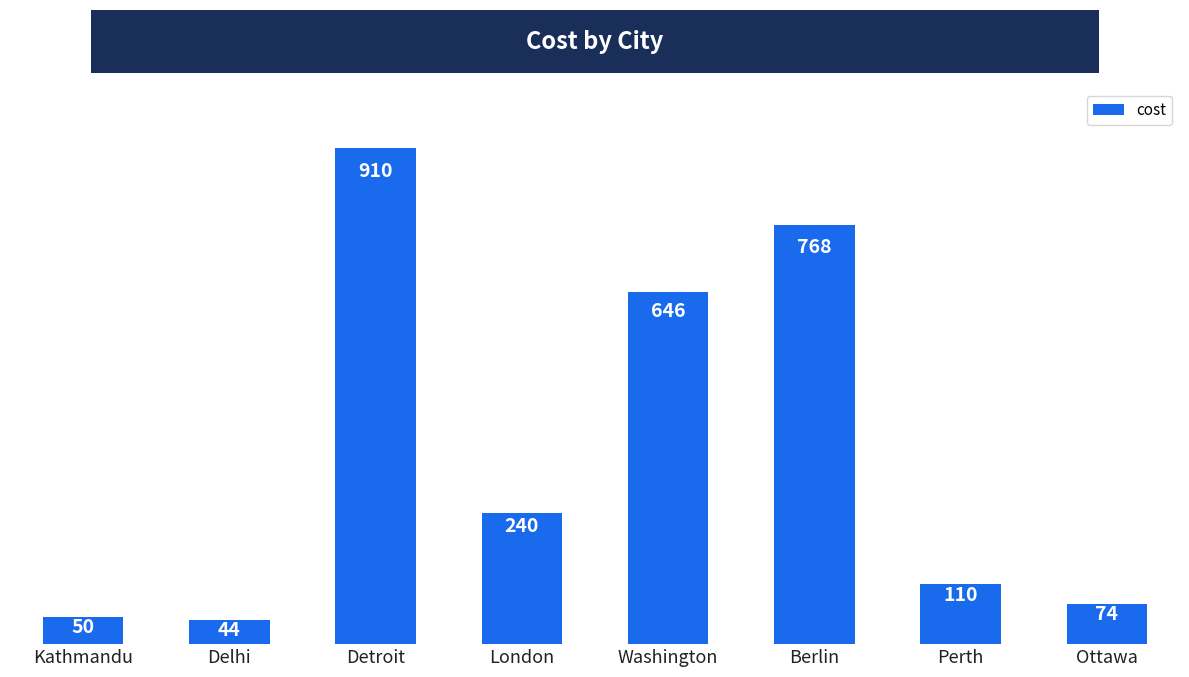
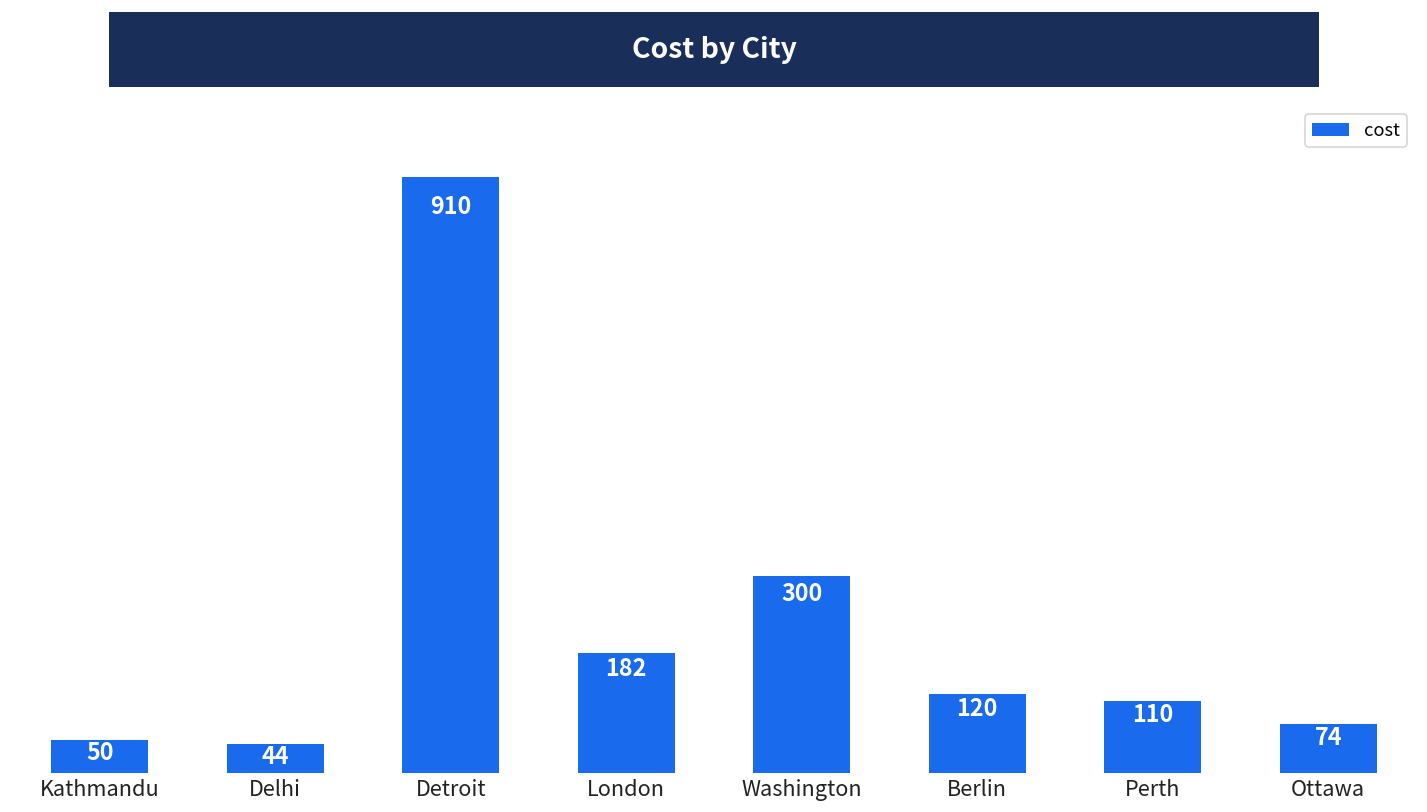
  {
    "Kathmandu": 50,
    "Delhi": 44,
    "Detroit": 910,
-   "London": 240,
-   "Washington": 646,
-   "Berlin": 768,
+   "London": 182,
+   "Washington": 300,
+   "Berlin": 120,
    "Perth": 110,
    "Ottawa": 74
  }
